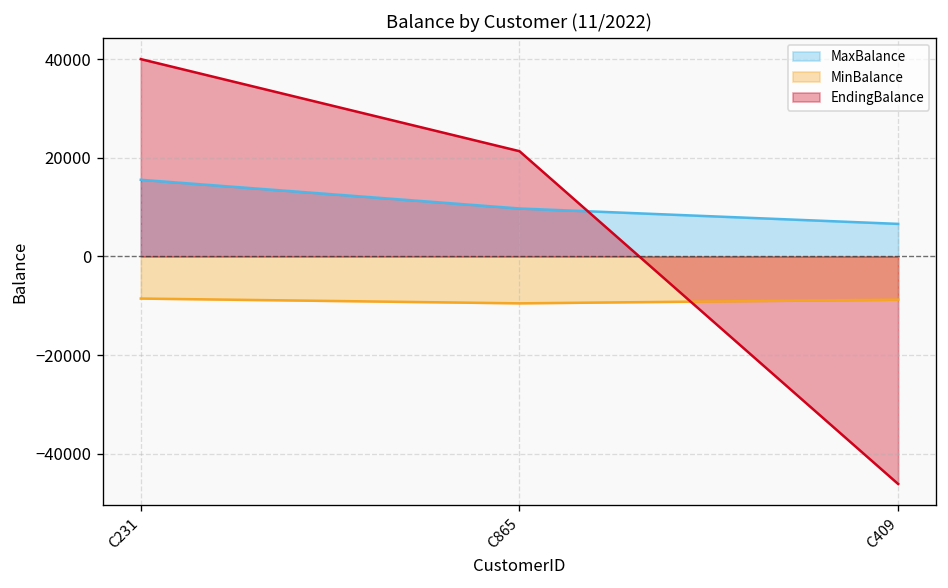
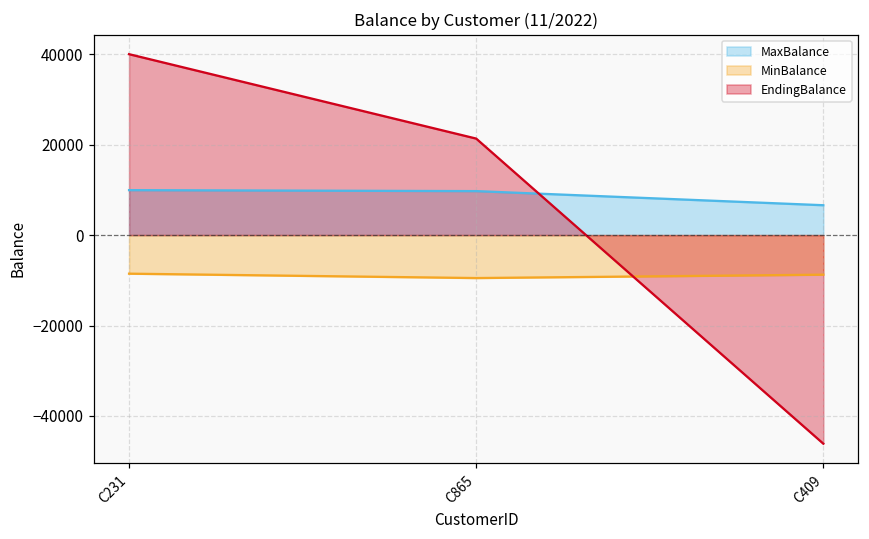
  {
    "MaxBalance": {
-     "C231": 16000,
+     "C231": 10000,
      "C865": 10000,
      "C409": 7000
    }
  }
